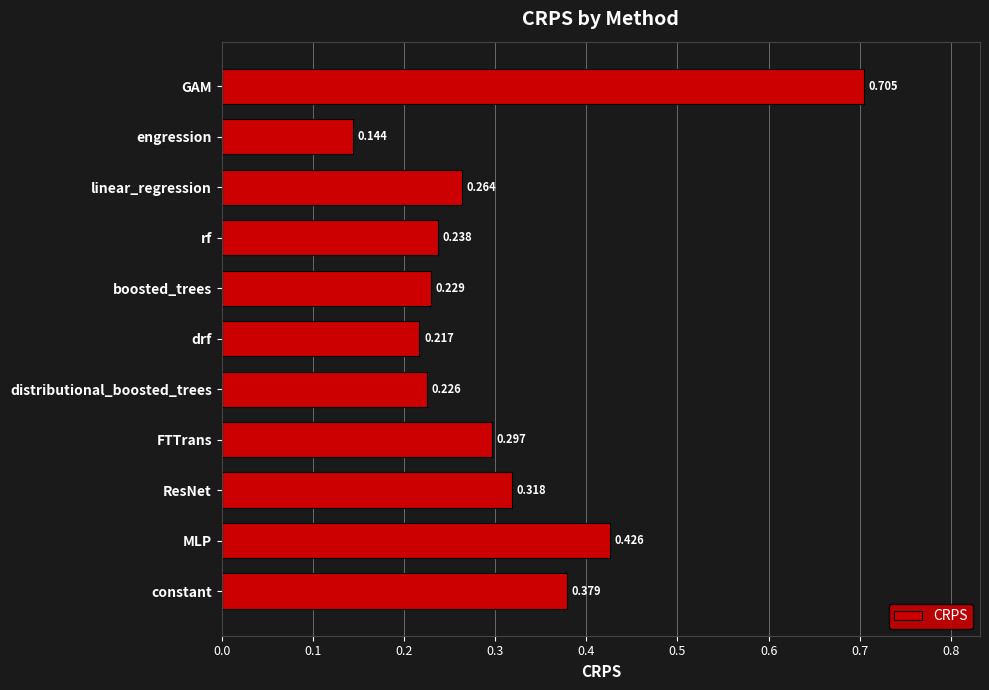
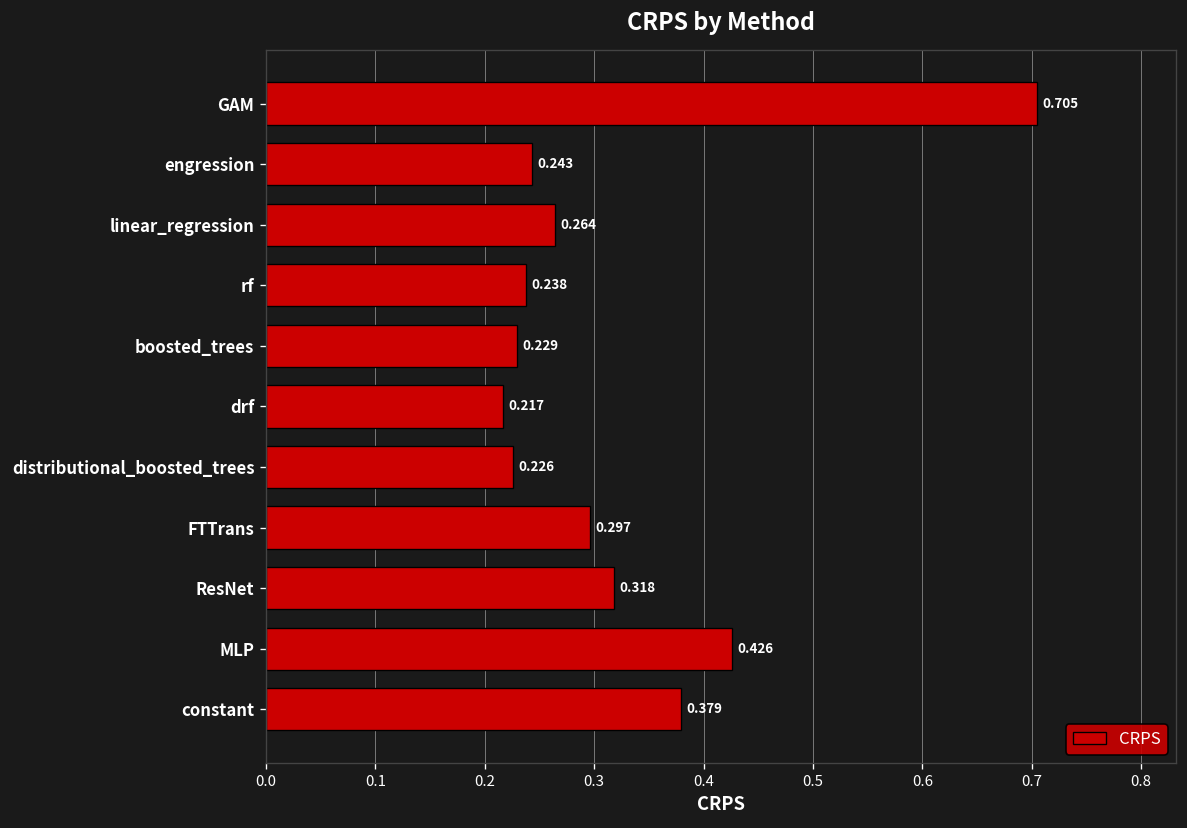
  {
    "GAM": 0.705,
-   "engression": 0.144,
+   "engression": 0.243,
    "linear_regression": 0.264,
    "rf": 0.238,
    "boosted_trees": 0.229,
    "drf": 0.217,
    "distributional_boosted_trees": 0.226,
    "FTTrans": 0.297,
    "ResNet": 0.318,
    "MLP": 0.426,
    "constant": 0.379
  }
